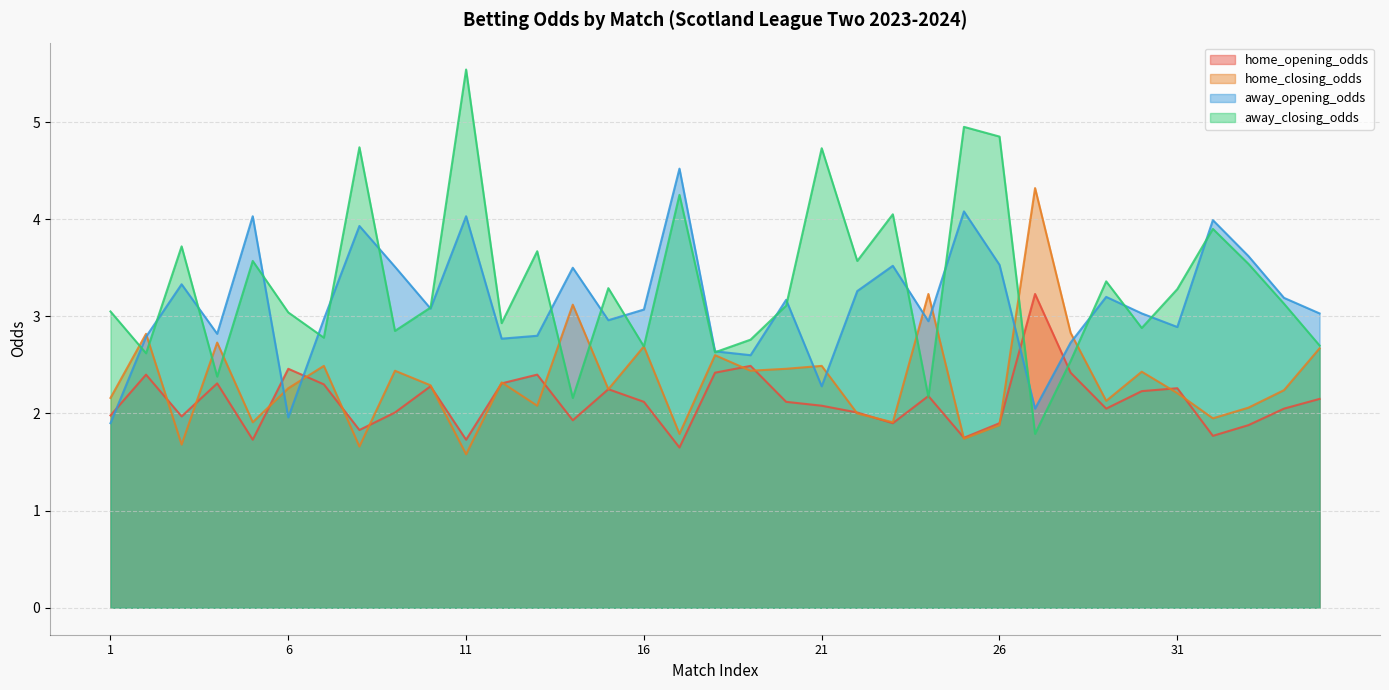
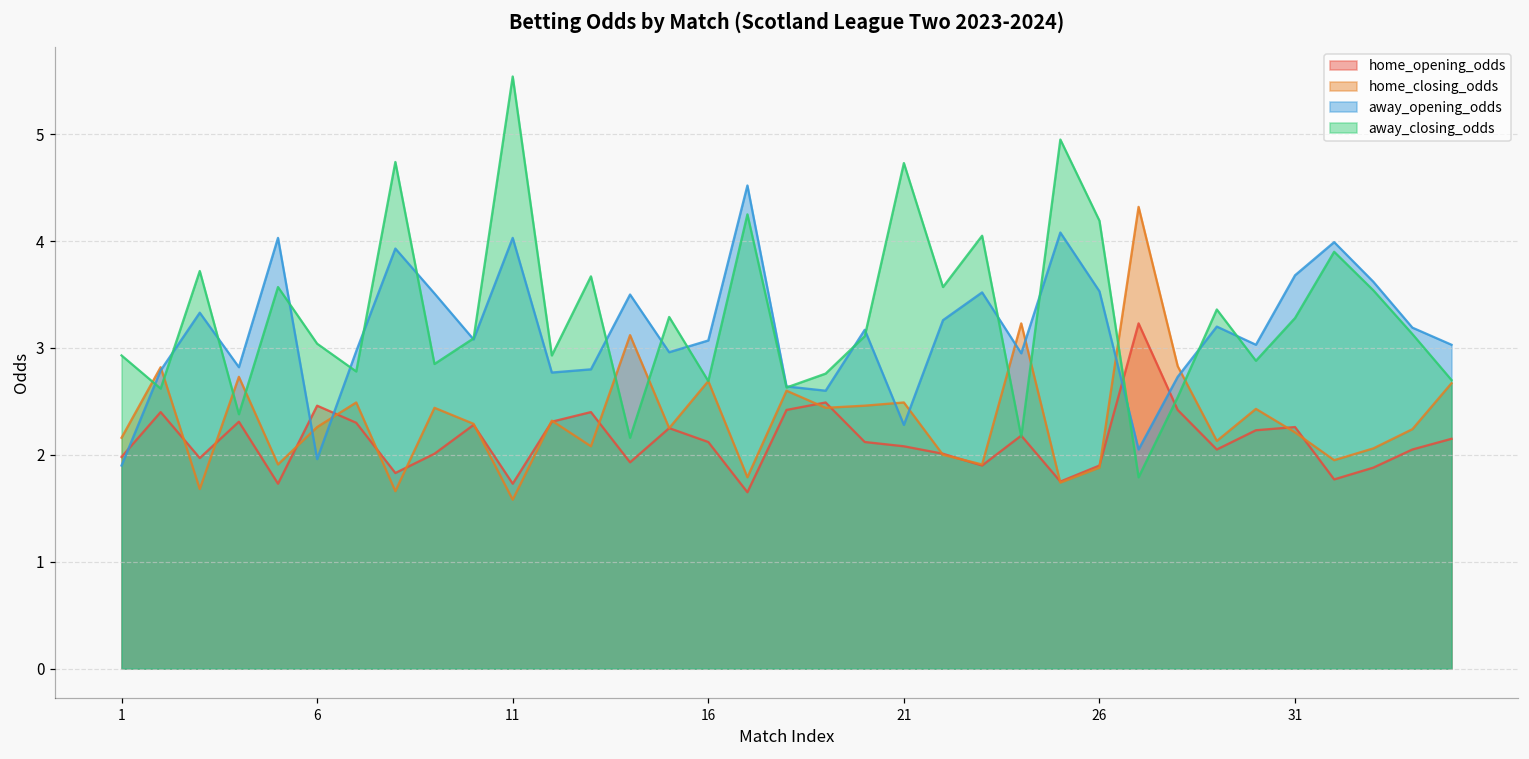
  {
    "away_opening_odds": {
      "1": 1.9,
      "6": 2.0,
      "11": 4.0,
      "16": 3.1,
      "21": 2.3,
      "26": 3.5,
-     "31": 2.9
+     "31": 3.7
    },
    "away_closing_odds": {
-     "1": 3.1,
+     "1": 2.9,
      "6": 3.0,
      "11": 5.5,
      "21": 4.7,
-     "26": 4.9,
+     "26": 4.2,
      "31": 3.3
    }
  }
